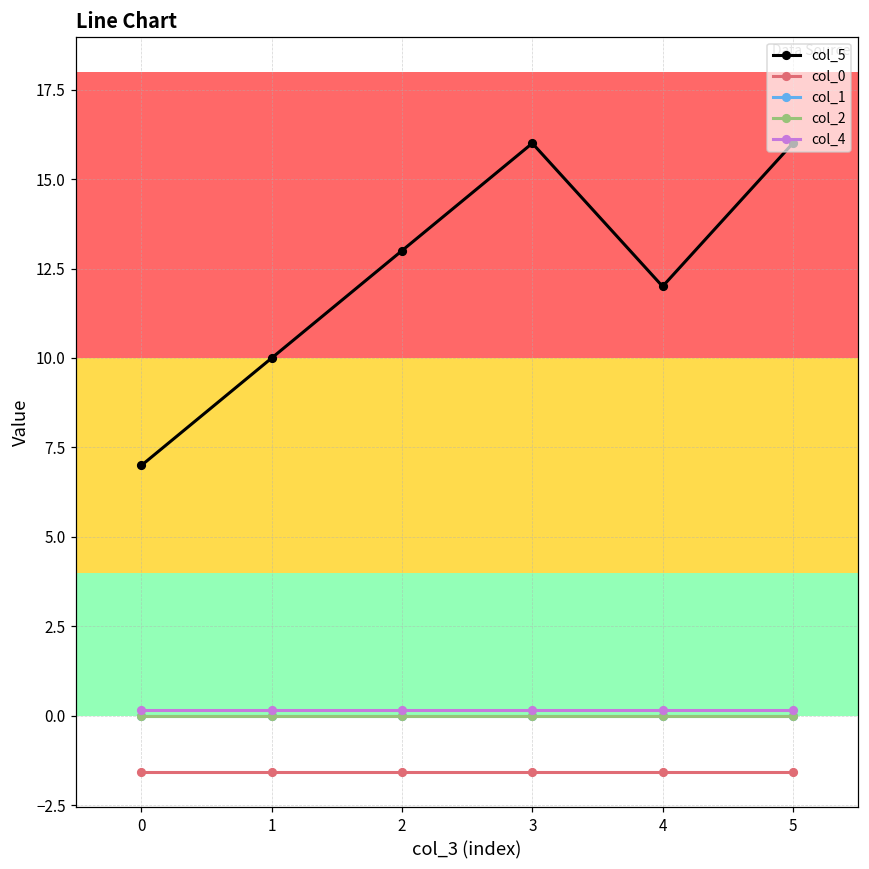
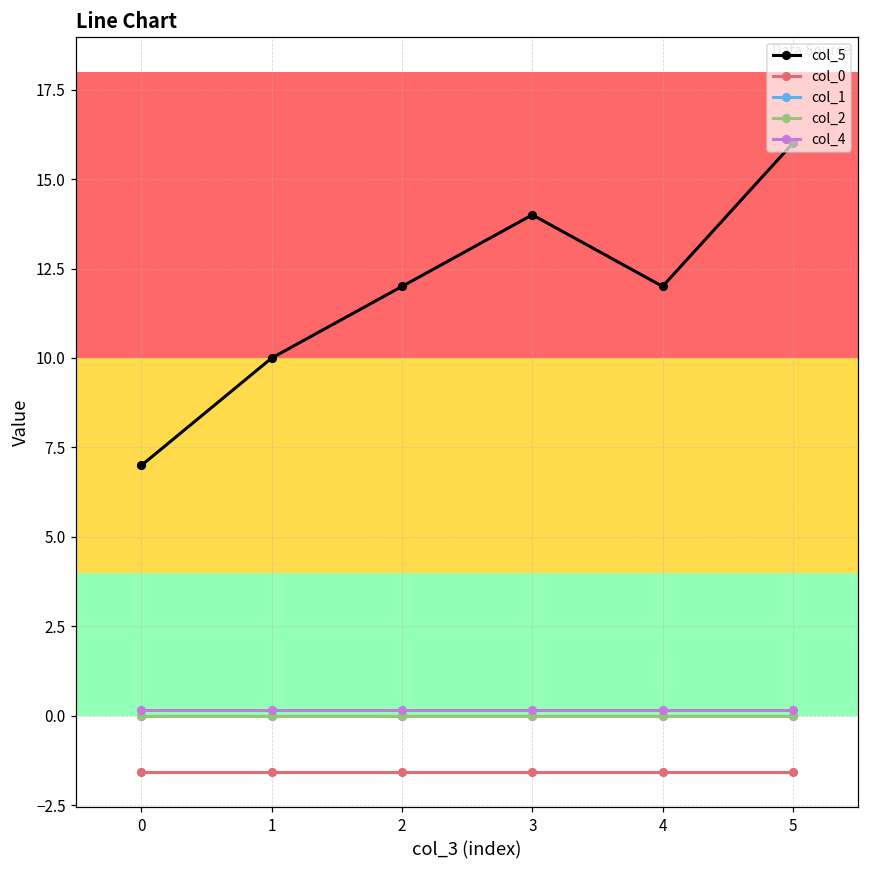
  {
    "col_5": {
      "0": 7,
      "1": 10,
-     "2": 13,
-     "3": 16,
+     "2": 12,
+     "3": 14,
      "4": 12
    },
    "col_0": {
      "0": -1.6,
      "1": -1.6,
      "2": -1.6,
      "3": -1.6,
      "4": -1.6,
      "5": -1.6
    },
    "col_2": {
      "0": 0,
      "1": 0,
      "2": 0,
      "3": 0,
      "4": 0,
      "5": 0
    },
    "col_4": {
      "0": 0.2,
      "1": 0.2,
      "2": 0.2,
      "3": 0.2,
      "4": 0.2,
      "5": 0.2
    }
  }
